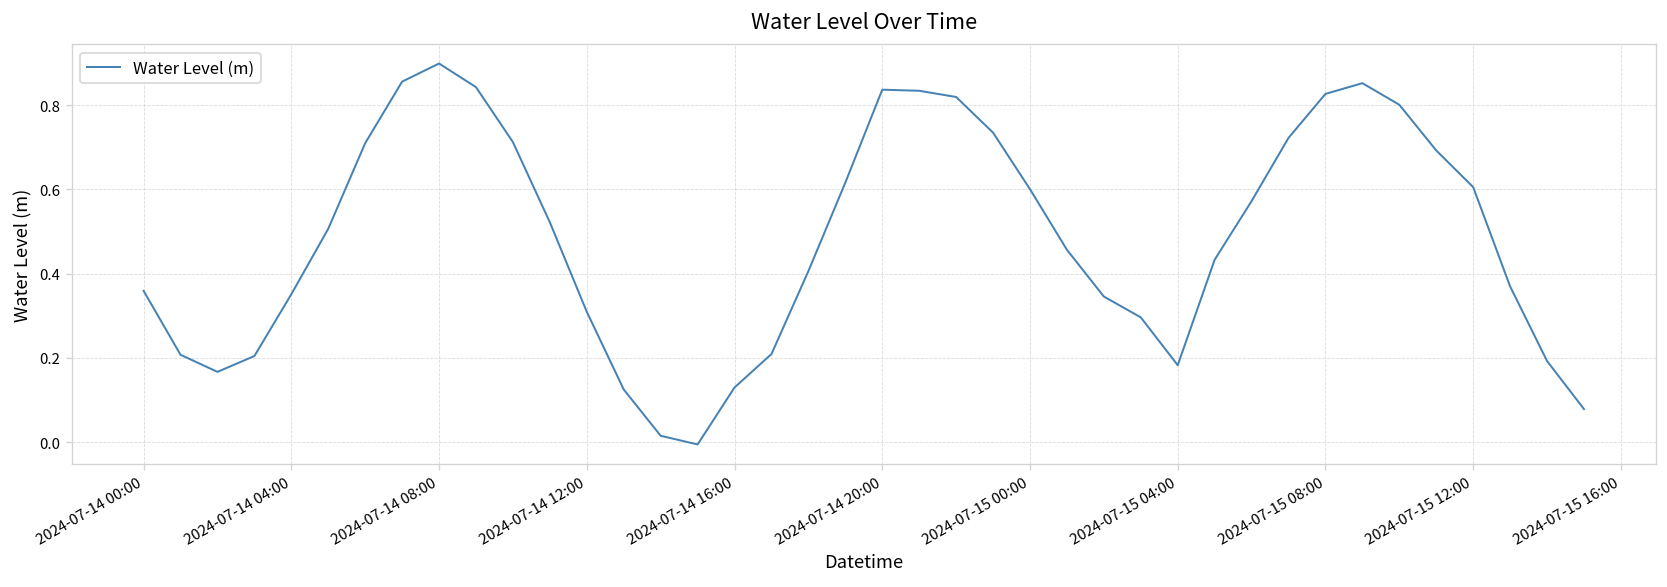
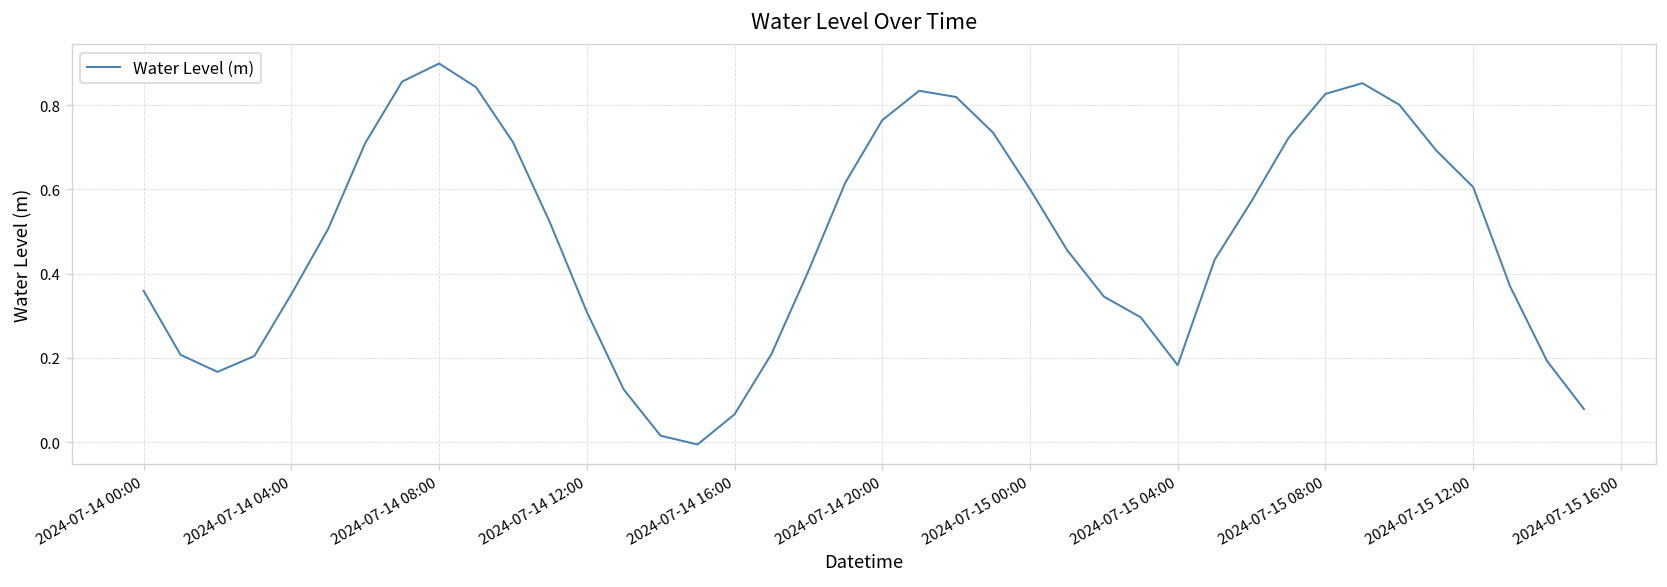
  {
    "2024-07-14 00:00": 0.36,
    "2024-07-14 04:00": 0.35,
    "2024-07-14 08:00": 0.90,
    "2024-07-14 12:00": 0.31,
-   "2024-07-14 16:00": 0.13,
-   "2024-07-14 20:00": 0.84,
+   "2024-07-14 16:00": 0.07,
+   "2024-07-14 20:00": 0.76,
    "2024-07-15 00:00": 0.60,
    "2024-07-15 04:00": 0.18,
    "2024-07-15 08:00": 0.83,
    "2024-07-15 12:00": 0.61
  }
